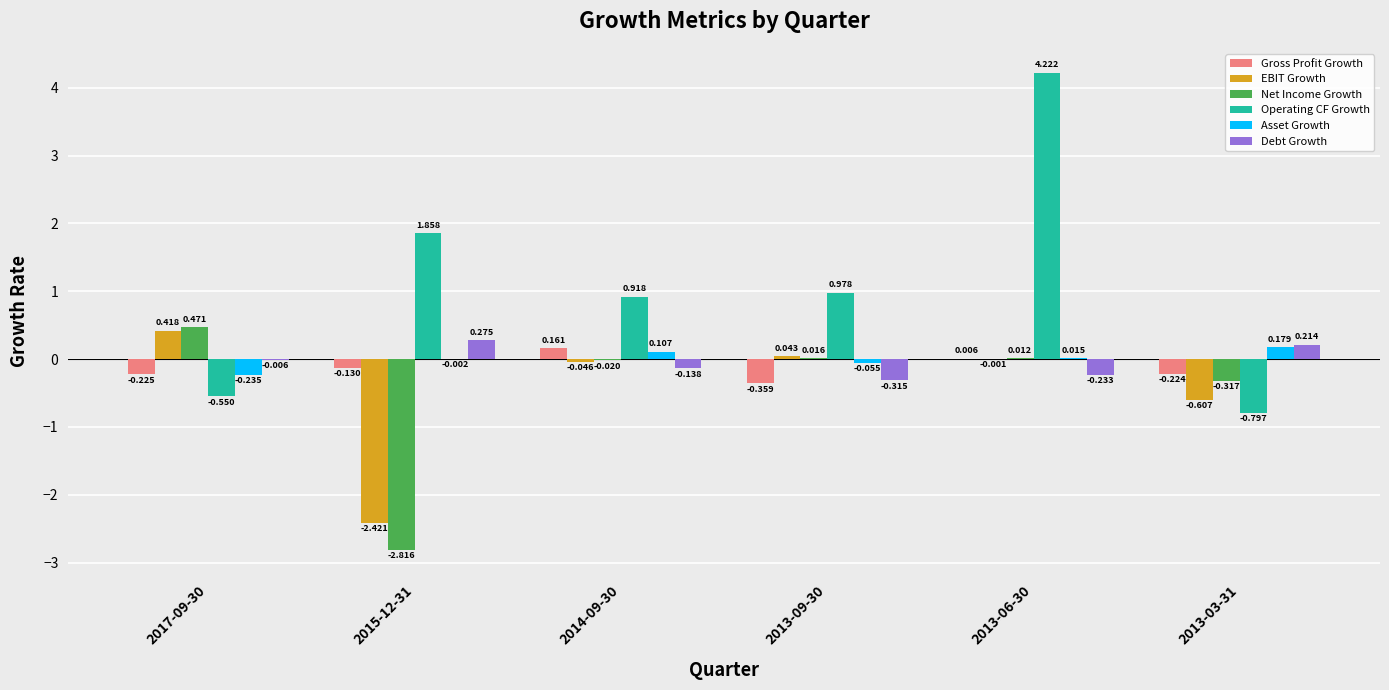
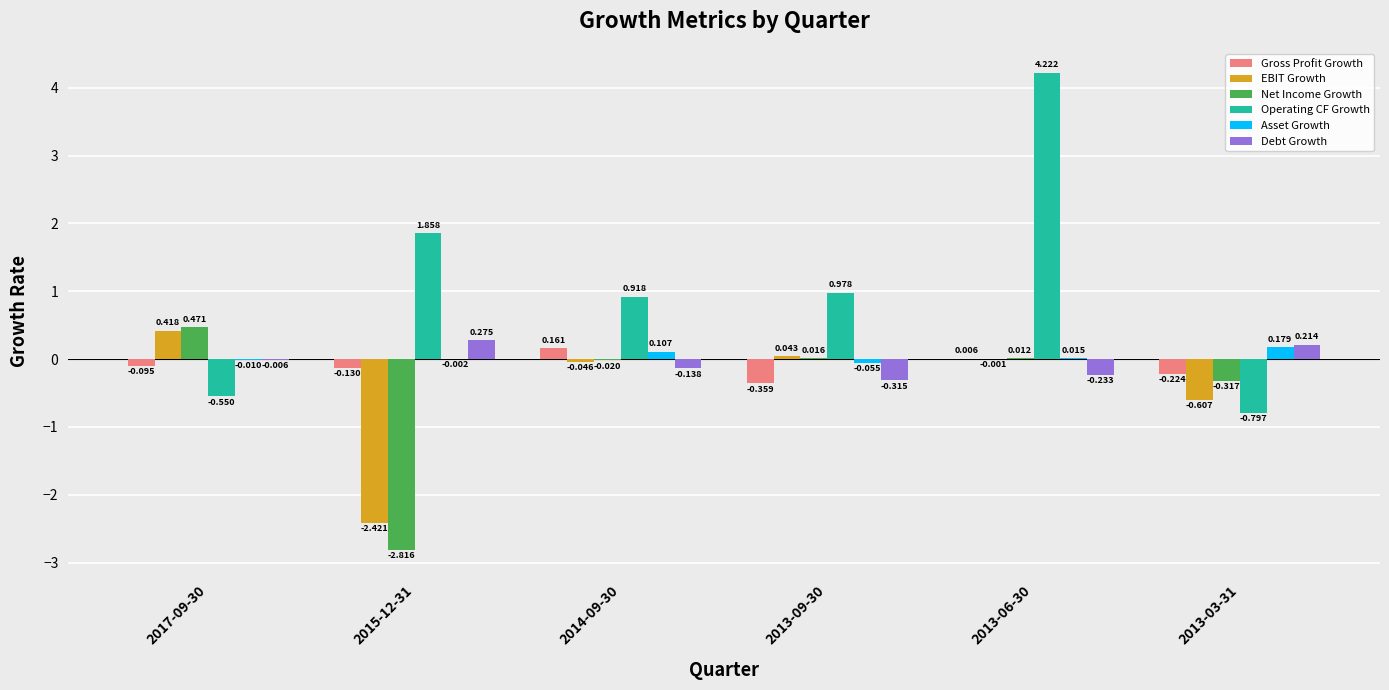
  {
    "Gross Profit Growth": {
-     "2017-09-30": -0.225,
+     "2017-09-30": -0.095,
      "2015-12-31": -0.130,
      "2014-09-30": 0.161,
      "2013-09-30": -0.359,
      "2013-06-30": 0.006,
      "2013-03-31": -0.224
    },
    "EBIT Growth": {
      "2017-09-30": 0.418,
      "2015-12-31": -2.421,
      "2014-09-30": -0.046,
      "2013-09-30": 0.043,
      "2013-06-30": -0.001,
      "2013-03-31": -0.607
    },
    "Net Income Growth": {
      "2017-09-30": 0.471,
      "2015-12-31": -2.816,
      "2014-09-30": -0.020,
      "2013-09-30": 0.016,
      "2013-06-30": 0.012,
      "2013-03-31": -0.317
    },
    "Operating CF Growth": {
      "2017-09-30": -0.550,
      "2015-12-31": 1.858,
      "2014-09-30": 0.918,
      "2013-09-30": 0.978,
      "2013-06-30": 4.222,
      "2013-03-31": -0.797
    },
    "Asset Growth": {
-     "2017-09-30": -0.235,
+     "2017-09-30": -0.010,
      "2015-12-31": -0.002,
      "2014-09-30": 0.107,
      "2013-09-30": -0.055,
      "2013-06-30": 0.015,
      "2013-03-31": 0.179
    },
    "Debt Growth": {
      "2017-09-30": -0.006,
      "2015-12-31": 0.275,
      "2014-09-30": -0.138,
      "2013-09-30": -0.315,
      "2013-06-30": -0.233,
      "2013-03-31": 0.214
    }
  }
